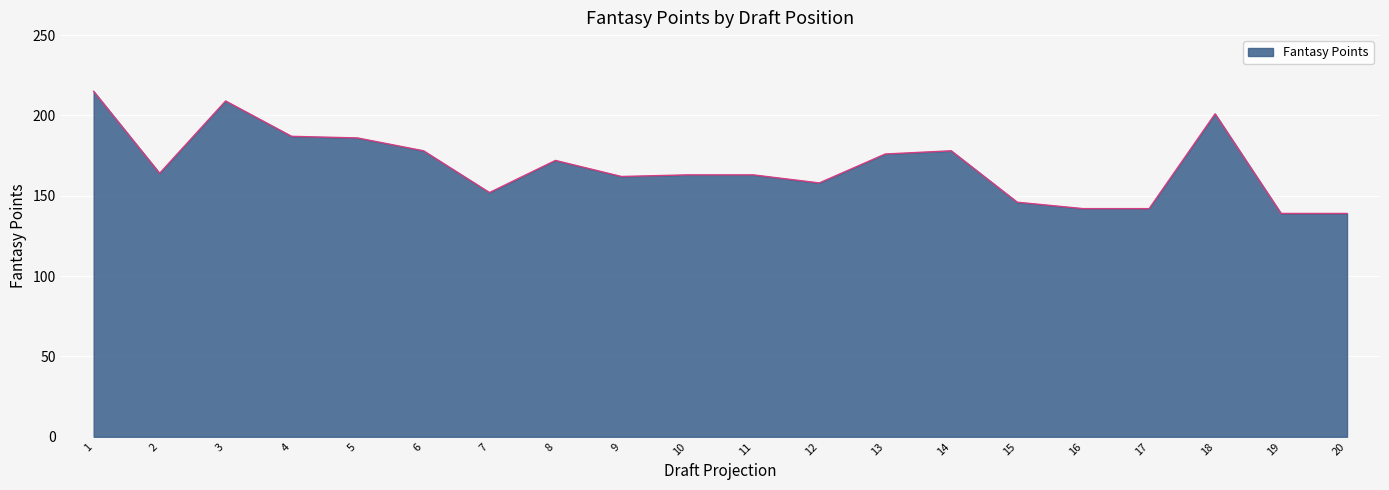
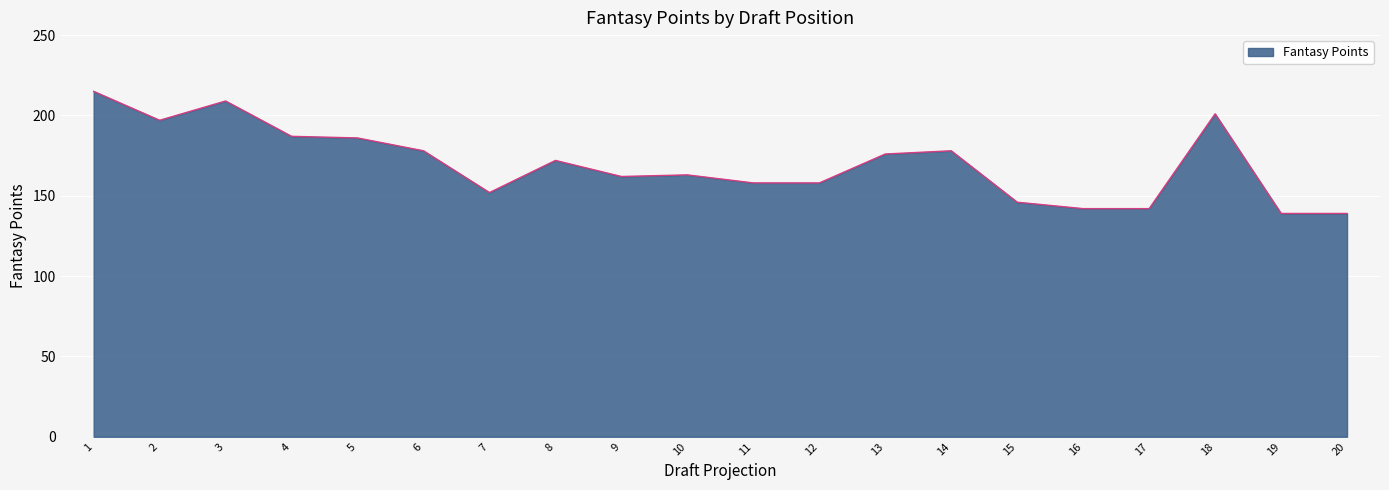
  {
    "1": 215,
-   "2": 164,
+   "2": 197,
    "3": 209,
    "4": 187,
    "5": 186,
    "6": 178,
    "7": 152,
    "8": 172,
    "9": 162,
    "10": 163,
-   "11": 163,
+   "11": 158,
    "12": 158,
    "13": 176,
    "14": 178,
    "15": 146,
    "16": 142,
    "17": 142,
    "18": 201,
    "19": 139,
    "20": 139
  }
